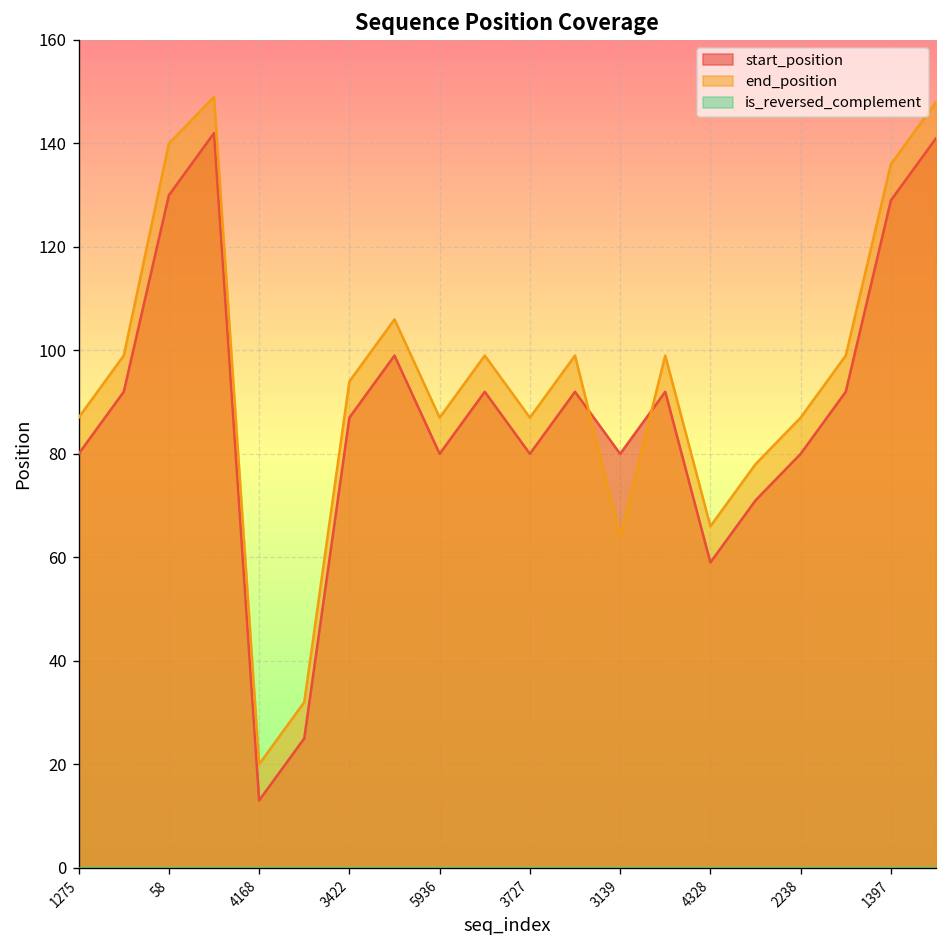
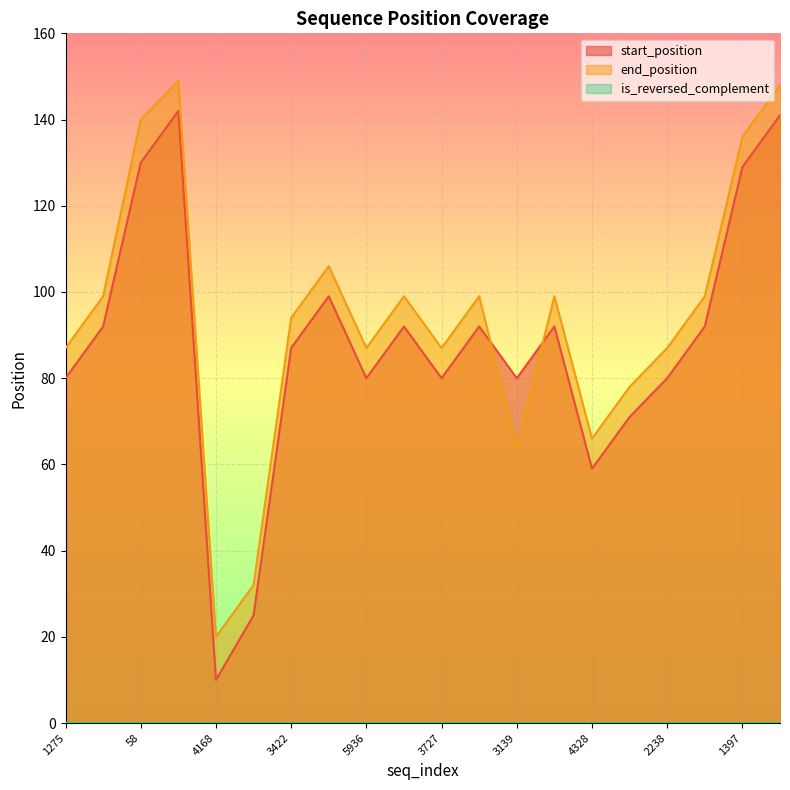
  {
    "start_position": {
      "1275": 80,
      "58": 130,
-     "4168": 13,
+     "4168": 10,
      "3422": 87,
      "5936": 80,
      "3727": 80,
      "3139": 80,
      "4328": 59,
      "2238": 80,
      "1397": 129
    },
    "end_position": {
      "1275": 87,
      "58": 140,
      "4168": 20,
      "3422": 94,
      "5936": 87,
      "3727": 87,
      "3139": 64,
      "4328": 66,
      "2238": 87,
      "1397": 136
    },
    "is_reversed_complement": {
      "1275": 0,
      "58": 0,
      "4168": 0,
      "3422": 0,
      "5936": 0,
      "3727": 0,
      "3139": 0,
      "4328": 0,
      "2238": 0,
      "1397": 0
    }
  }
